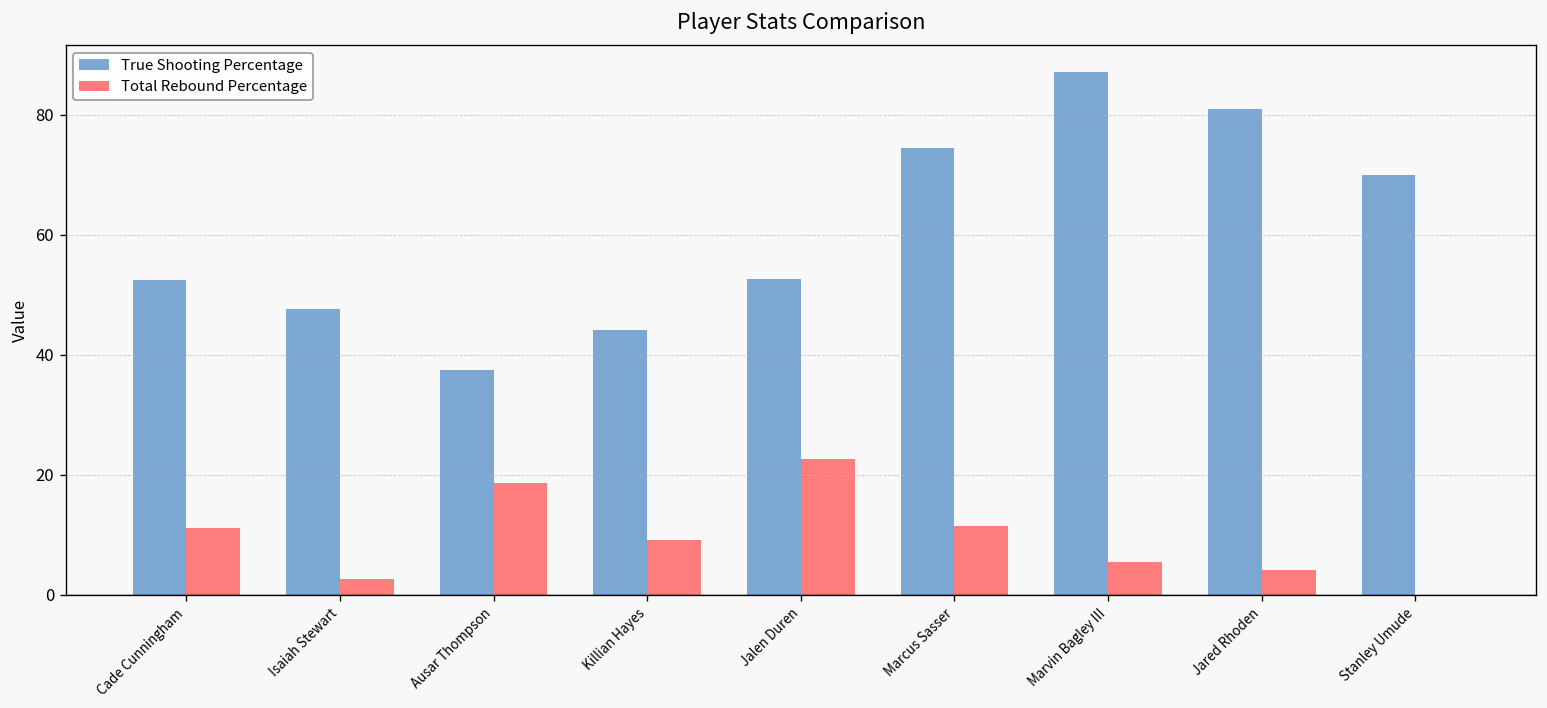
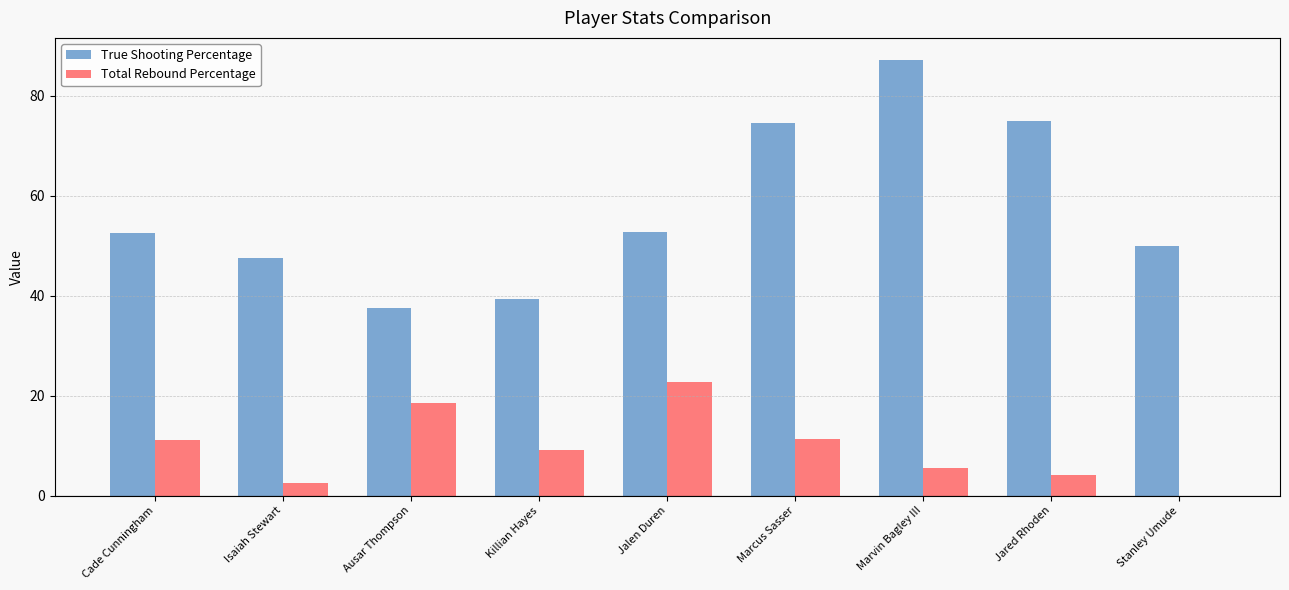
  {
    "True Shooting Percentage": {
      "Cade Cunningham": 53,
      "Isaiah Stewart": 48,
      "Ausar Thompson": 38,
-     "Killian Hayes": 44,
+     "Killian Hayes": 39,
      "Jalen Duren": 53,
      "Marcus Sasser": 75,
      "Marvin Bagley III": 87,
-     "Jared Rhoden": 81,
-     "Stanley Umude": 70
+     "Jared Rhoden": 75,
+     "Stanley Umude": 50
    },
    "Total Rebound Percentage": {
      "Cade Cunningham": 11,
      "Isaiah Stewart": 3,
      "Ausar Thompson": 19,
      "Killian Hayes": 9,
      "Jalen Duren": 23,
      "Marcus Sasser": 11,
      "Marvin Bagley III": 6,
      "Jared Rhoden": 4,
      "Stanley Umude": 0
    }
  }
